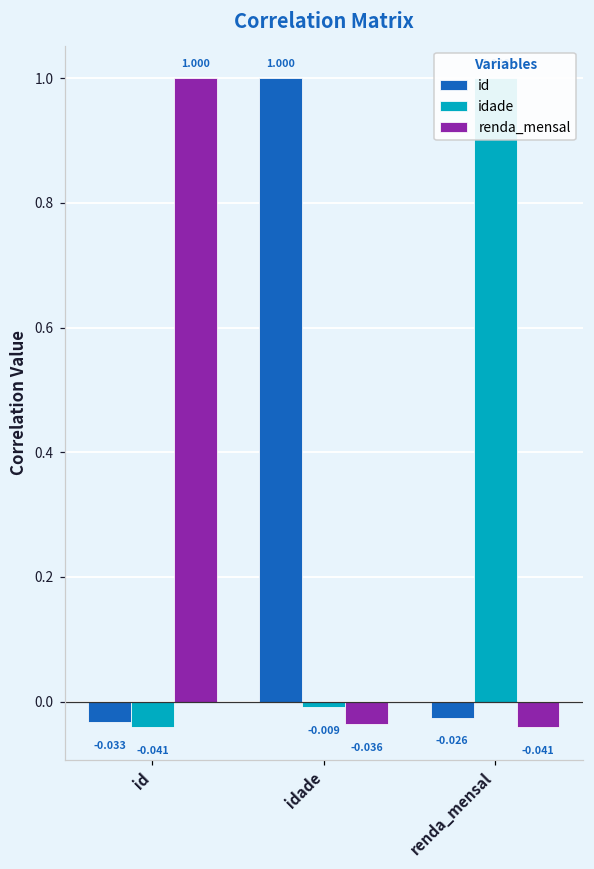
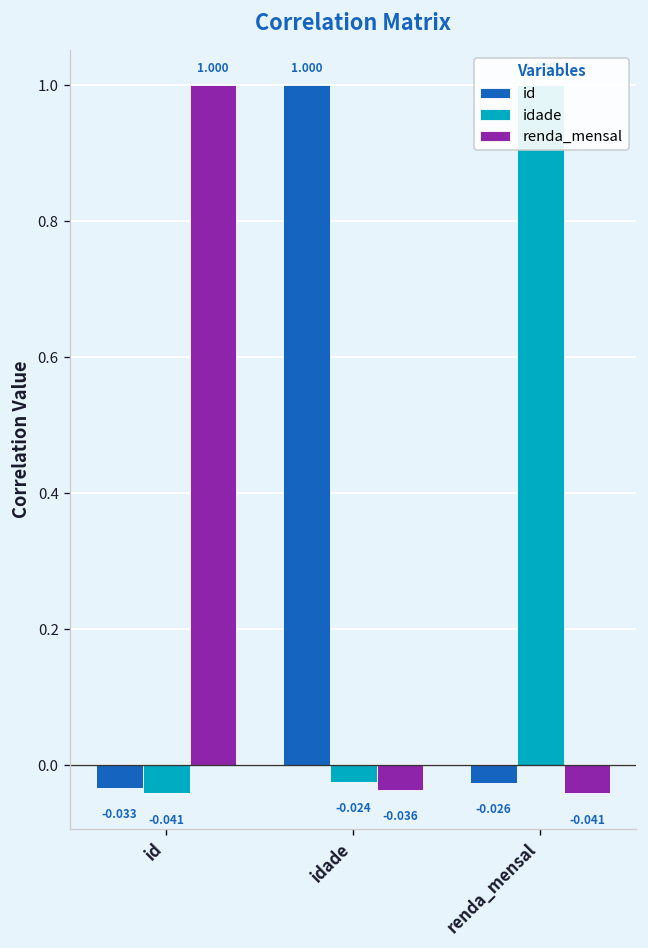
  {
    "id": {
      "id": -0.033,
      "idade": 1.000,
      "renda_mensal": -0.026
    },
    "idade": {
      "id": -0.041,
-     "idade": -0.009
+     "idade": -0.024
    },
    "renda_mensal": {
      "id": 1.000,
      "idade": -0.036,
      "renda_mensal": -0.041
    }
  }
